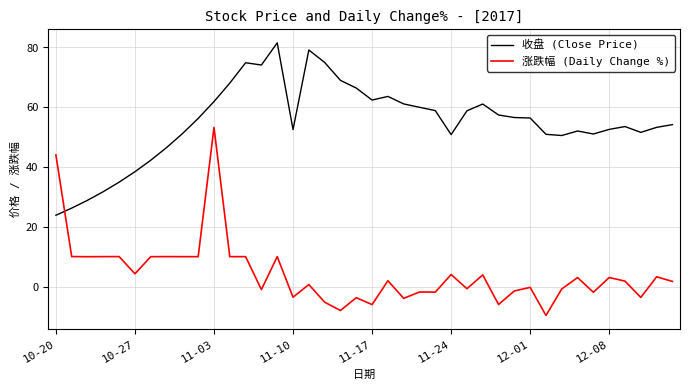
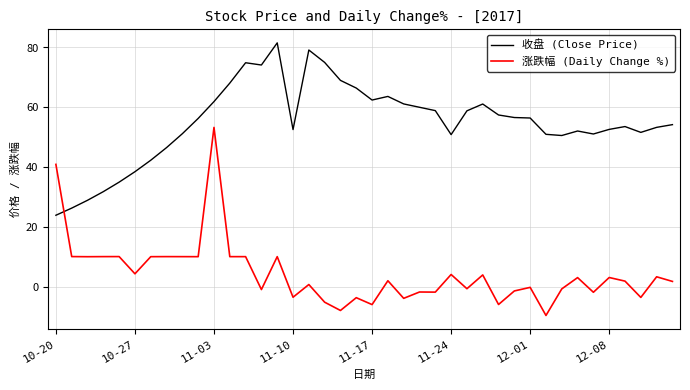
  {
    "收盘 (Close Price)": {
      "10-20": 24,
      "10-27": 38,
      "11-03": 62,
      "11-10": 53,
      "11-17": 62,
      "11-24": 51,
      "12-01": 56,
      "12-08": 53
    },
    "涨跌幅 (Daily Change %)": {
-     "10-20": 44,
+     "10-20": 41,
      "10-27": 4,
      "11-03": 53,
      "11-10": -4,
      "11-17": -6,
      "11-24": 4,
      "12-01": 0,
      "12-08": 3
    }
  }
